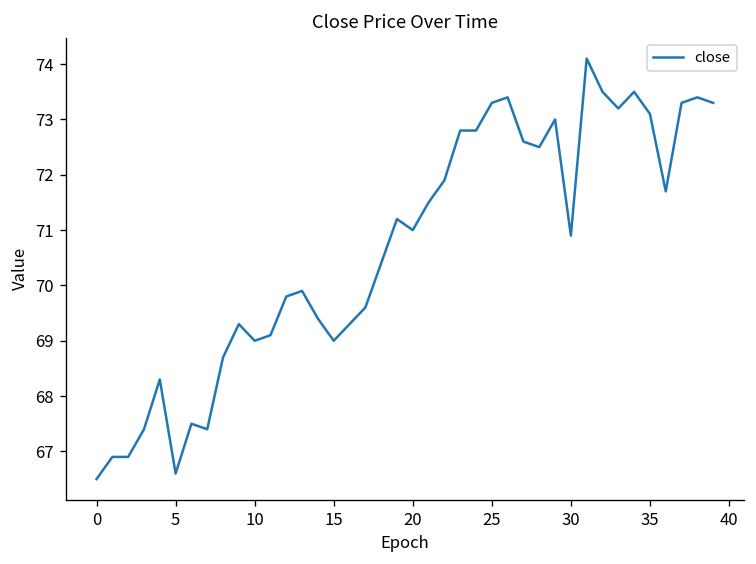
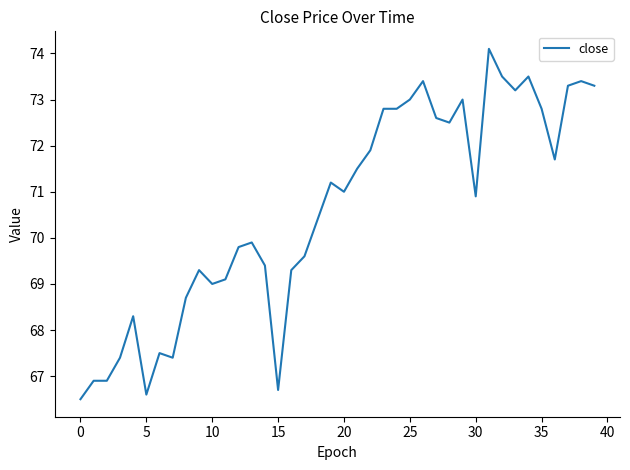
  {
    "0": 66.5,
    "5": 66.6,
    "10": 69.0,
-   "15": 69.0,
+   "15": 66.7,
    "20": 71.0,
-   "25": 73.3,
+   "25": 73.0,
    "30": 70.9,
-   "35": 73.1
+   "35": 72.8
  }
